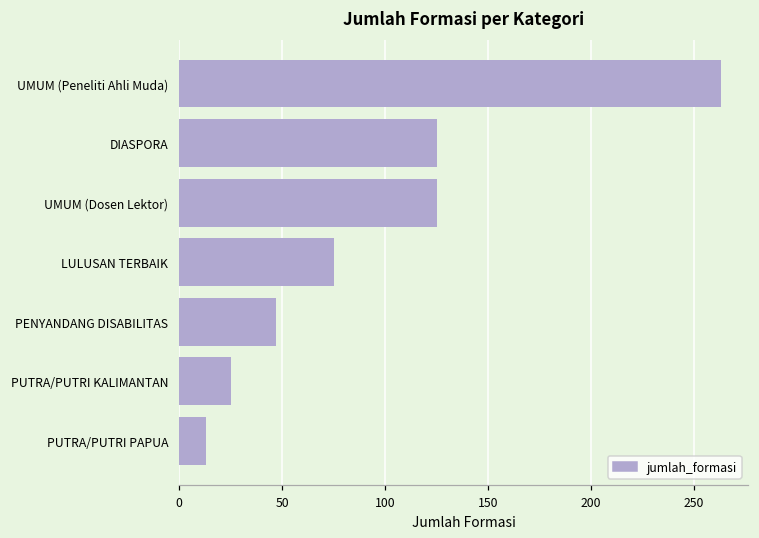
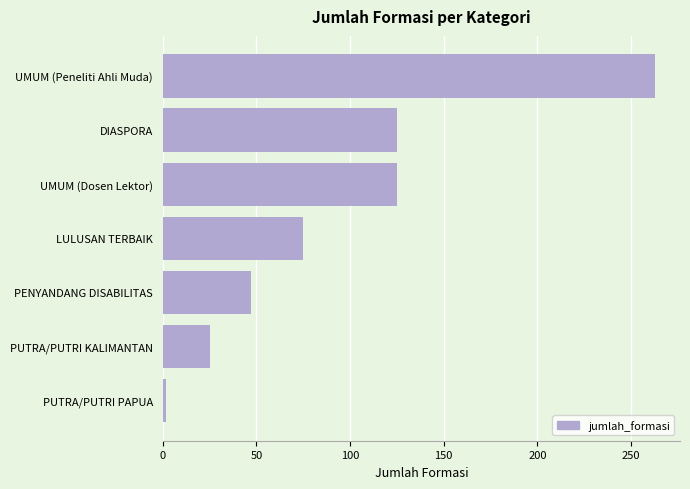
  {
    "UMUM (Peneliti Ahli Muda)": 263,
    "DIASPORA": 125,
    "UMUM (Dosen Lektor)": 125,
    "LULUSAN TERBAIK": 75,
    "PENYANDANG DISABILITAS": 47,
    "PUTRA/PUTRI KALIMANTAN": 25,
-   "PUTRA/PUTRI PAPUA": 13
+   "PUTRA/PUTRI PAPUA": 2
  }
